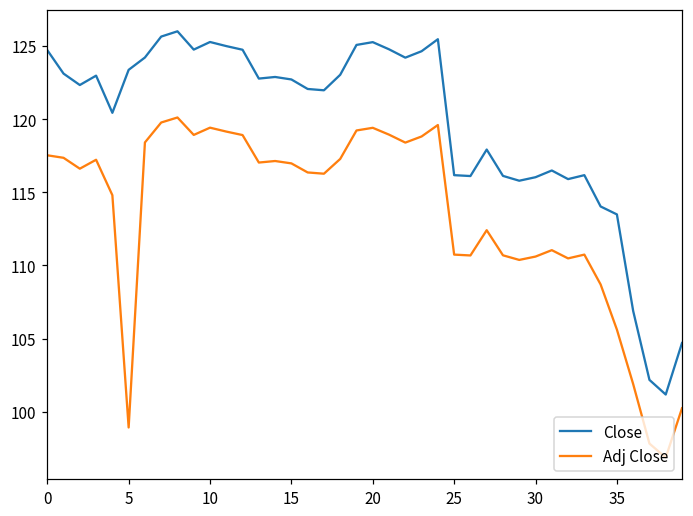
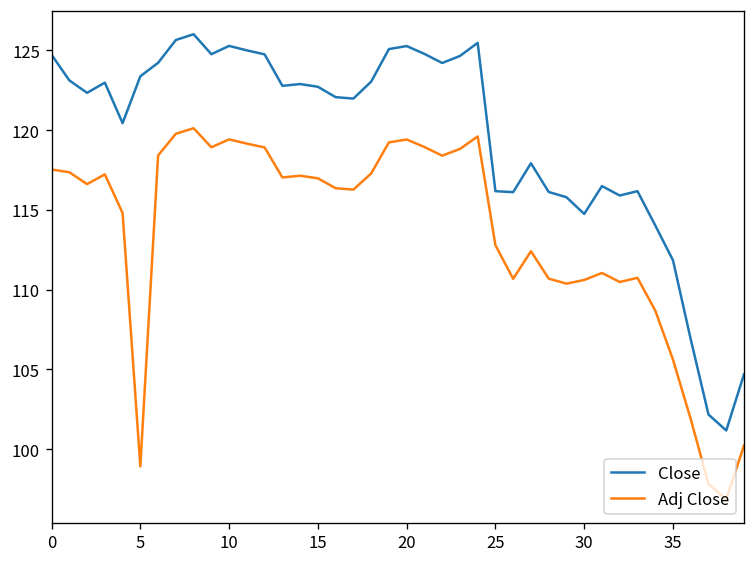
  {
    "Close": {
      "0": 124.7,
      "5": 123.4,
      "10": 125.3,
      "15": 122.7,
      "20": 125.3,
      "25": 116.2,
-     "30": 116.0,
-     "35": 113.5
+     "30": 114.7,
+     "35": 111.8
    },
    "Adj Close": {
      "0": 117.5,
      "5": 98.9,
      "10": 119.4,
      "15": 117.0,
      "20": 119.4,
-     "25": 110.7,
+     "25": 112.8,
      "30": 110.6,
      "35": 105.6
    }
  }
